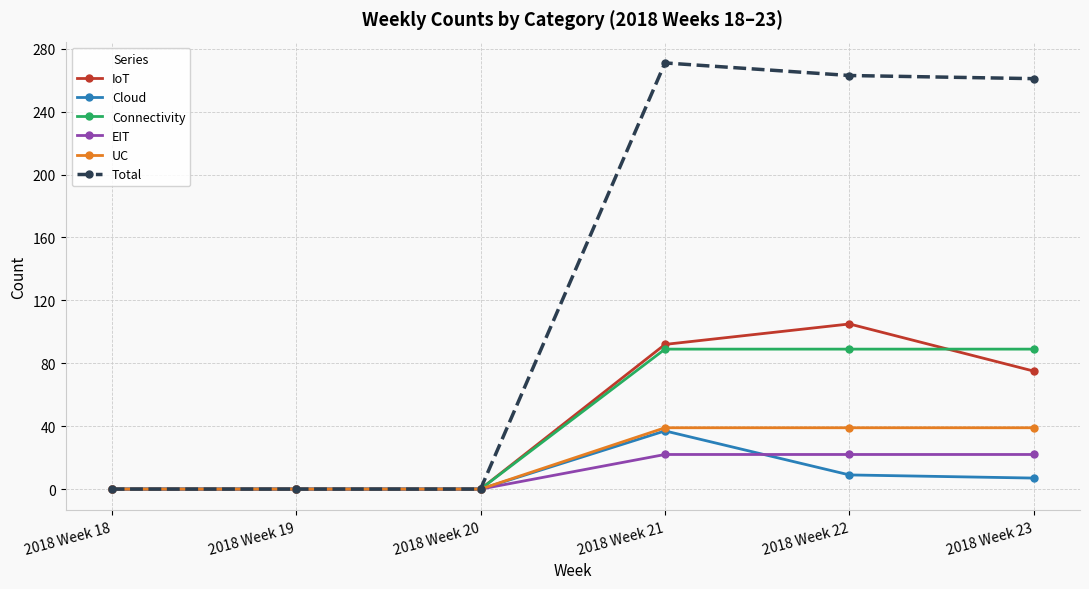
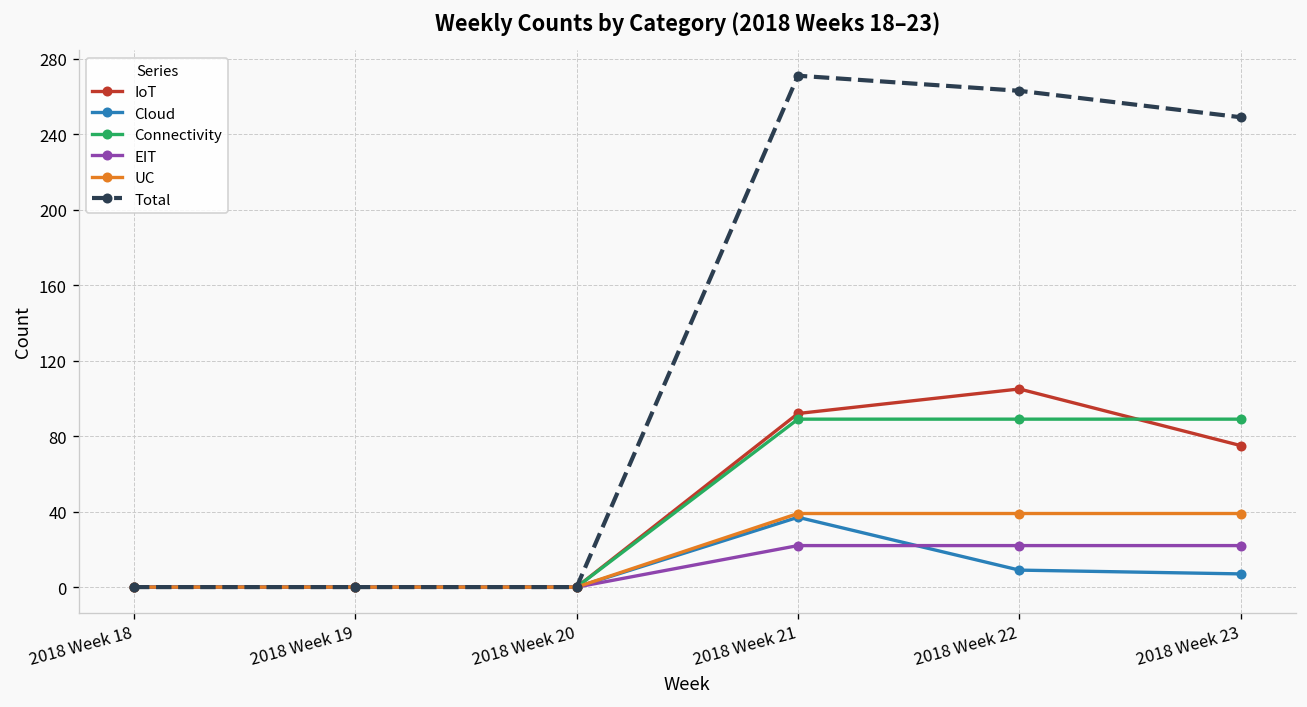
  {
    "IoT": {
      "2018 Week 21": 92,
      "2018 Week 22": 105,
      "2018 Week 23": 75
    },
    "Cloud": {
      "2018 Week 21": 37,
      "2018 Week 22": 9,
      "2018 Week 23": 7
    },
    "Connectivity": {
      "2018 Week 21": 89,
      "2018 Week 22": 89,
      "2018 Week 23": 89
    },
    "EIT": {
      "2018 Week 21": 22,
      "2018 Week 22": 22,
      "2018 Week 23": 22
    },
    "UC": {
      "2018 Week 21": 39,
      "2018 Week 22": 39,
      "2018 Week 23": 39
    },
    "Total": {
      "2018 Week 21": 271,
      "2018 Week 22": 263,
-     "2018 Week 23": 261
+     "2018 Week 23": 249
    }
  }
